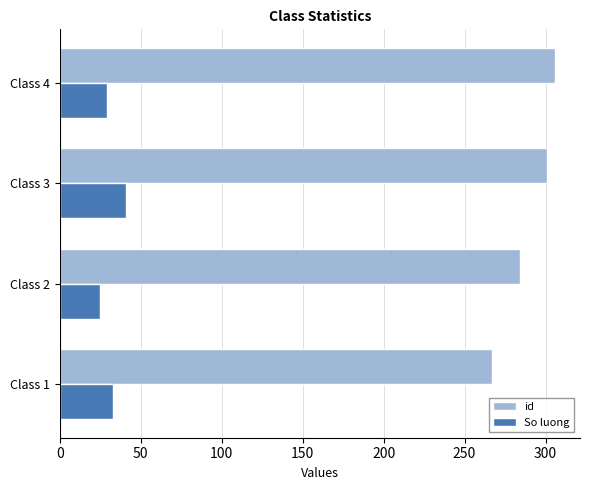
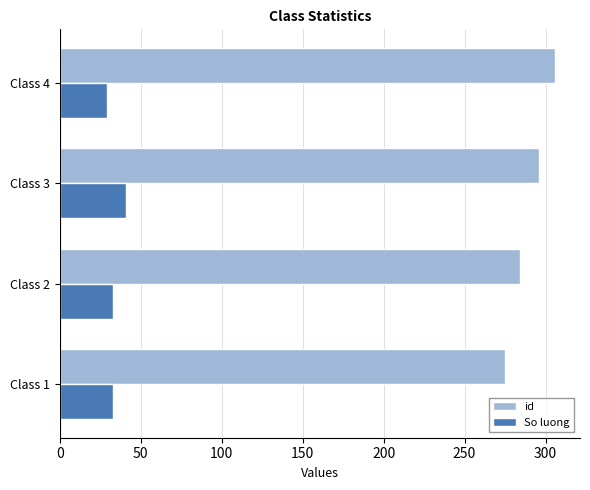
  {
    "id": {
      "Class 4": 306,
-     "Class 3": 301,
+     "Class 3": 296,
      "Class 2": 284,
-     "Class 1": 267
+     "Class 1": 275
    },
    "So luong": {
      "Class 4": 29,
      "Class 3": 41,
-     "Class 2": 25,
+     "Class 2": 33,
      "Class 1": 33
    }
  }
